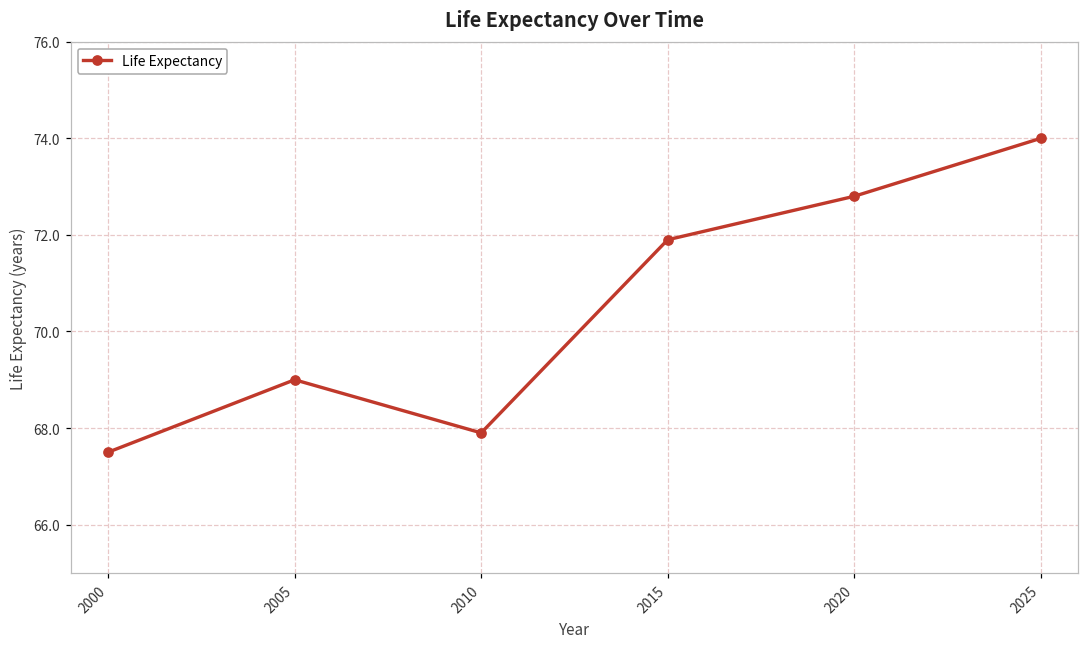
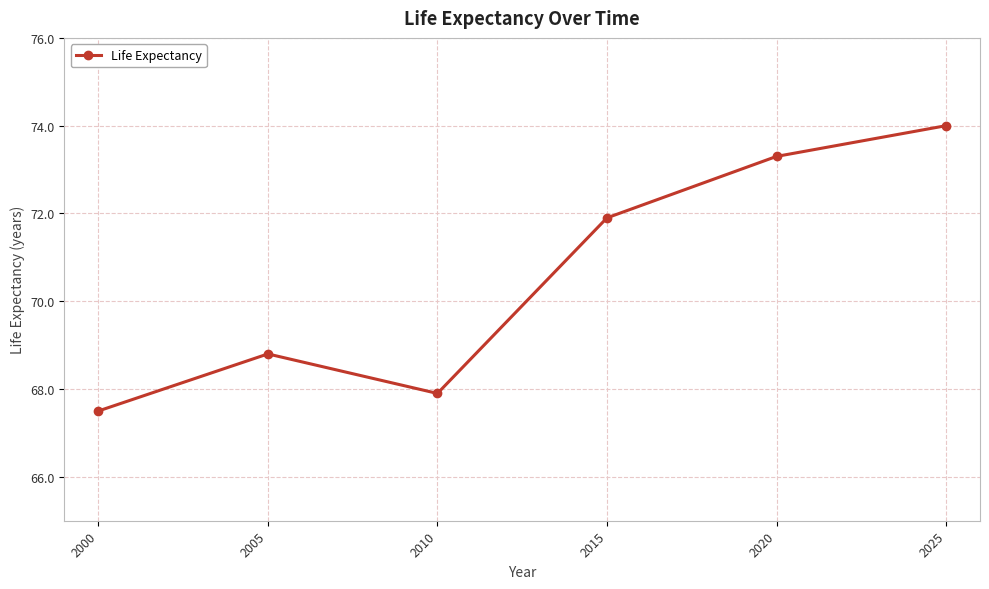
  {
    "2000": 67.5,
-   "2005": 69.0,
+   "2005": 68.8,
    "2010": 67.9,
    "2015": 71.9,
-   "2020": 72.8,
+   "2020": 73.3,
    "2025": 74.0
  }
